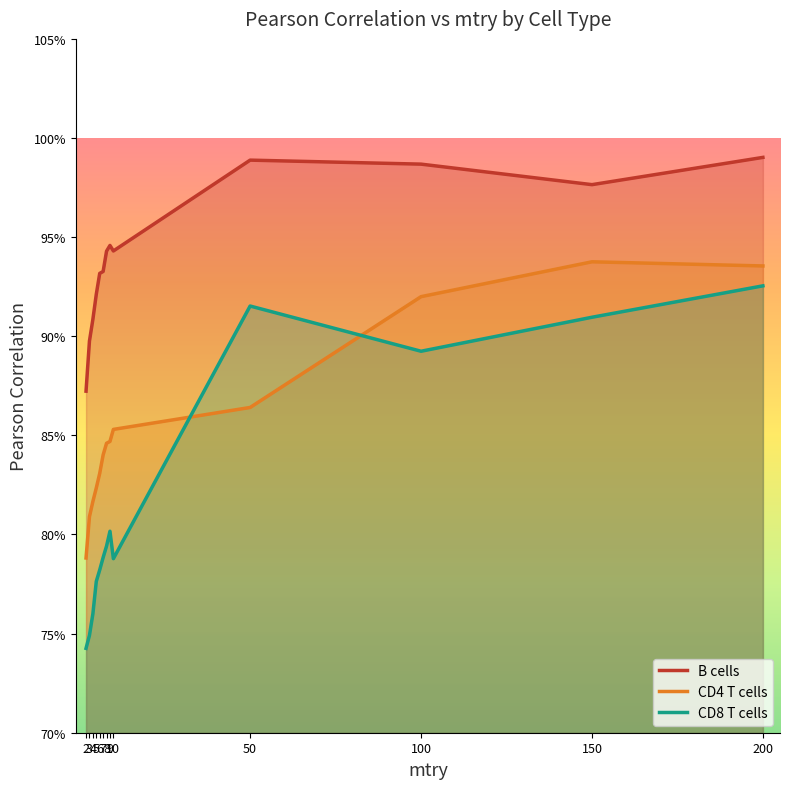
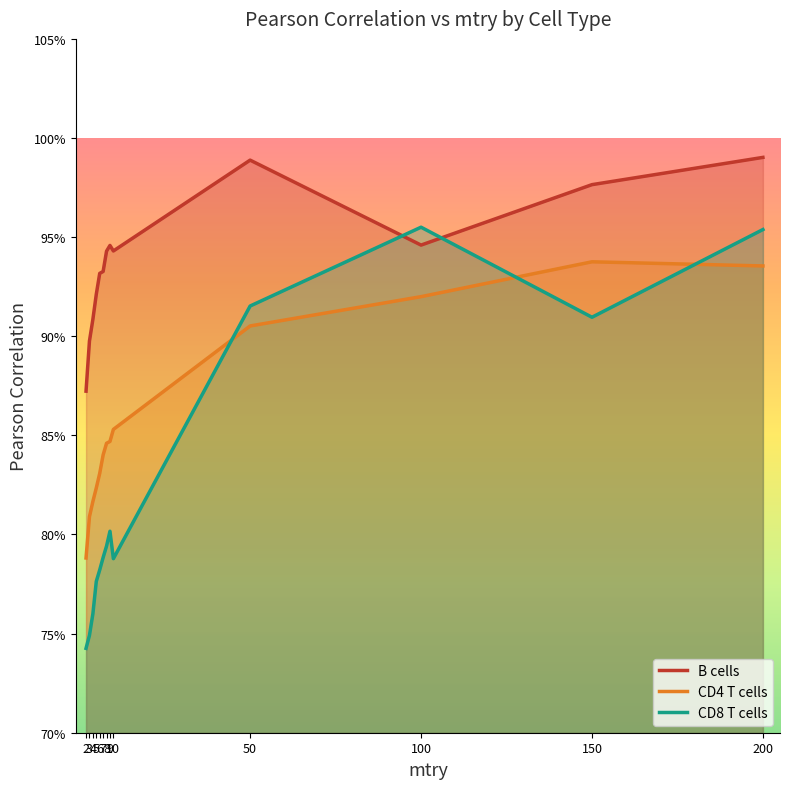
  {
    "B cells": {
      "50": "98.9%",
-     "100": "98.7%",
+     "100": "94.6%",
      "150": "97.6%",
      "200": "99.0%"
    },
    "CD4 T cells": {
-     "50": "86.4%",
+     "50": "90.5%",
      "100": "92.0%",
      "150": "93.8%",
      "200": "93.5%"
    },
    "CD8 T cells": {
      "50": "91.5%",
-     "100": "89.2%",
+     "100": "95.5%",
      "150": "91.0%",
-     "200": "92.5%"
+     "200": "95.4%"
    }
  }
